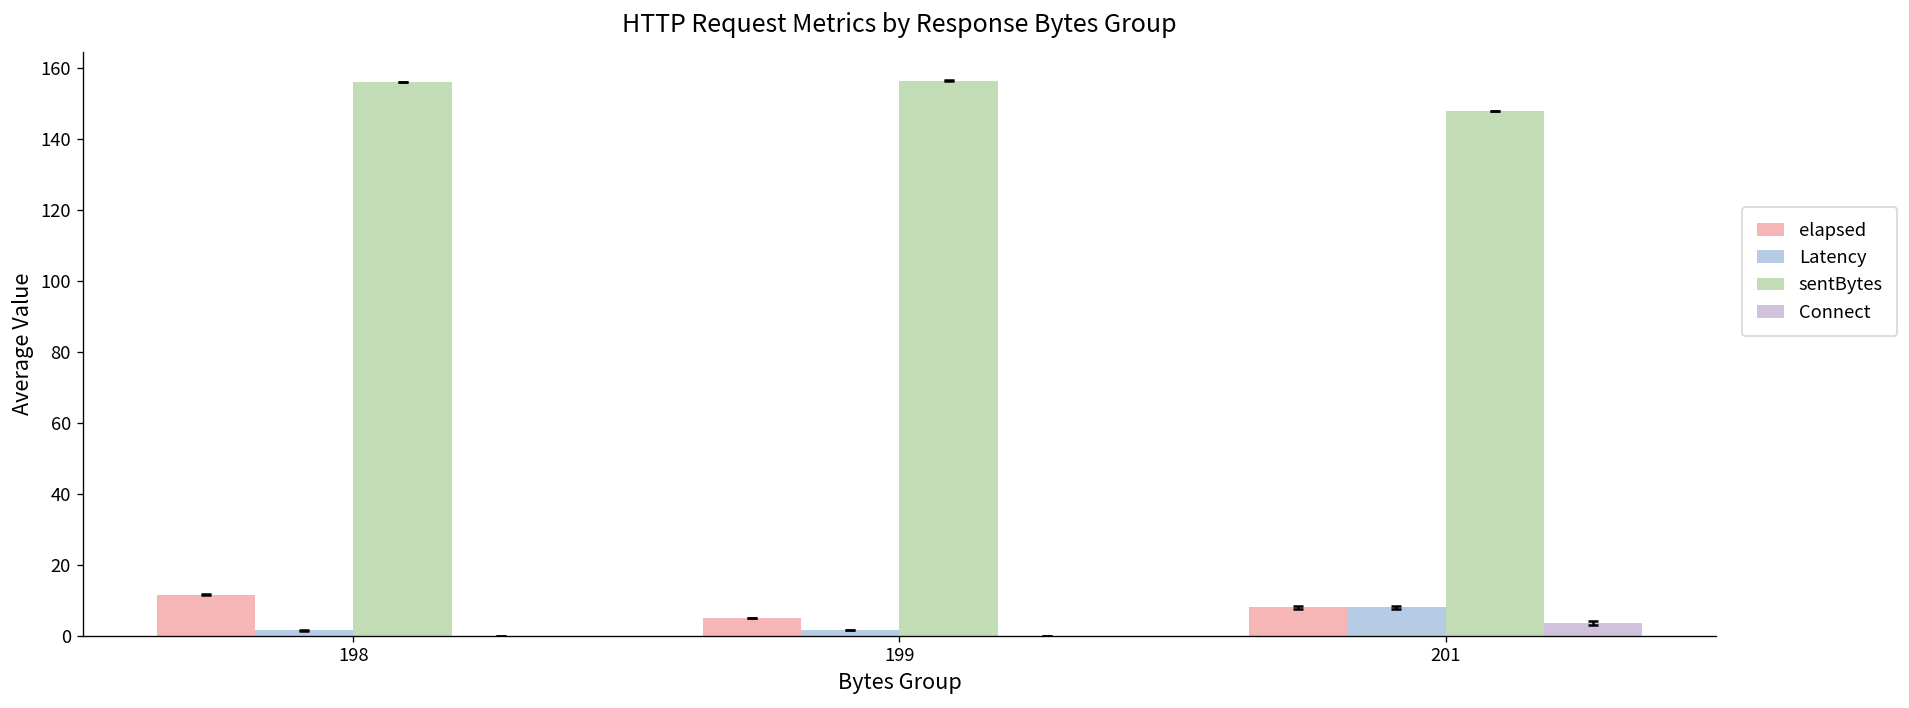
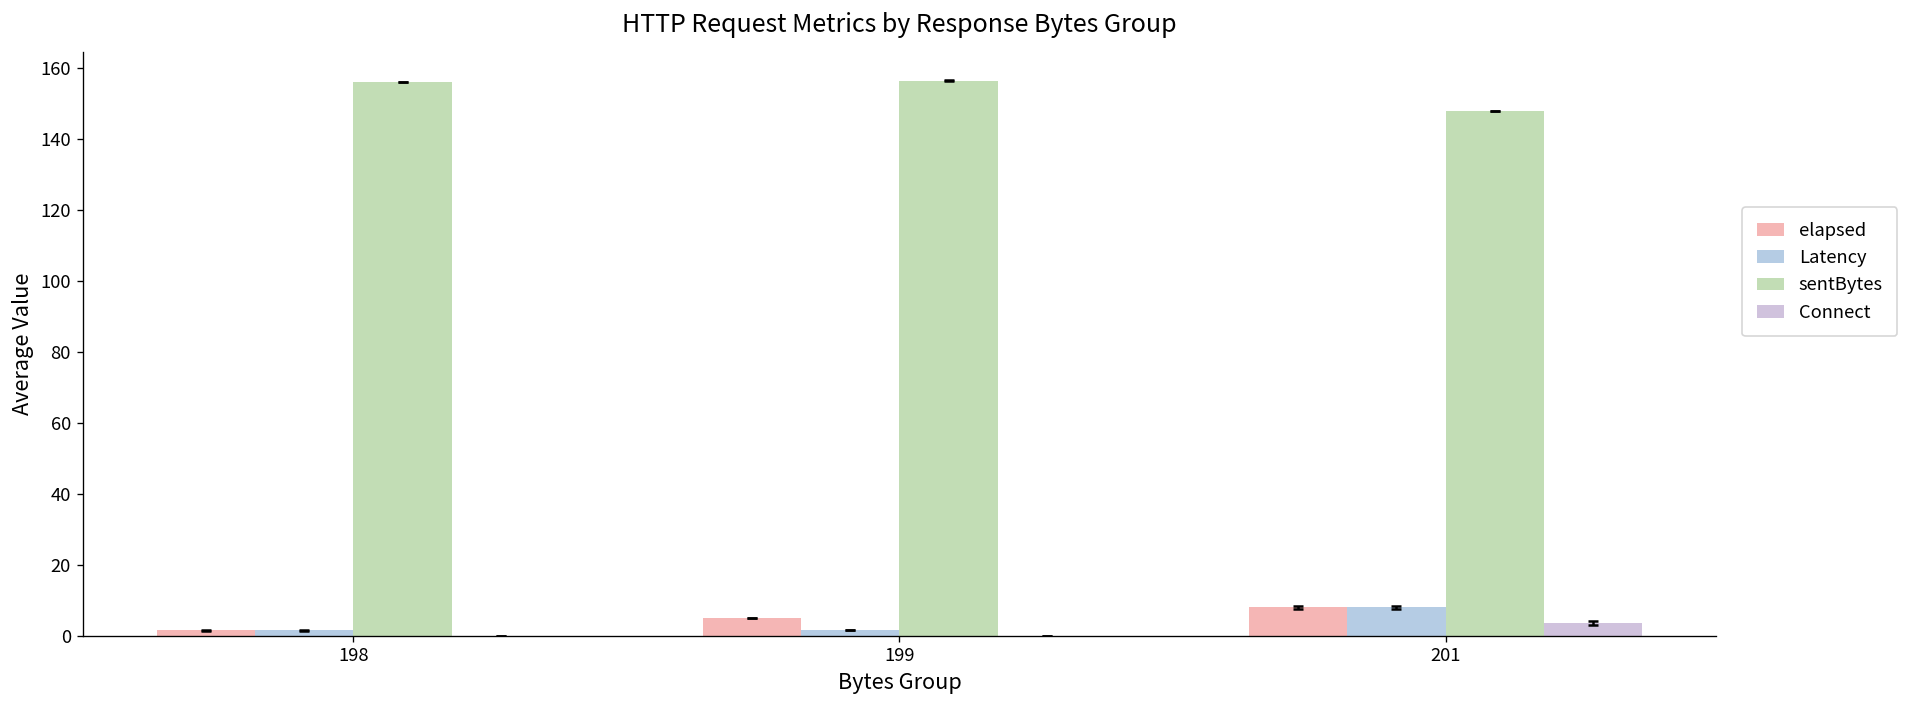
  {
    "elapsed": {
-     "198": 12,
+     "198": 2,
      "199": 5,
      "201": 8
    }
  }
